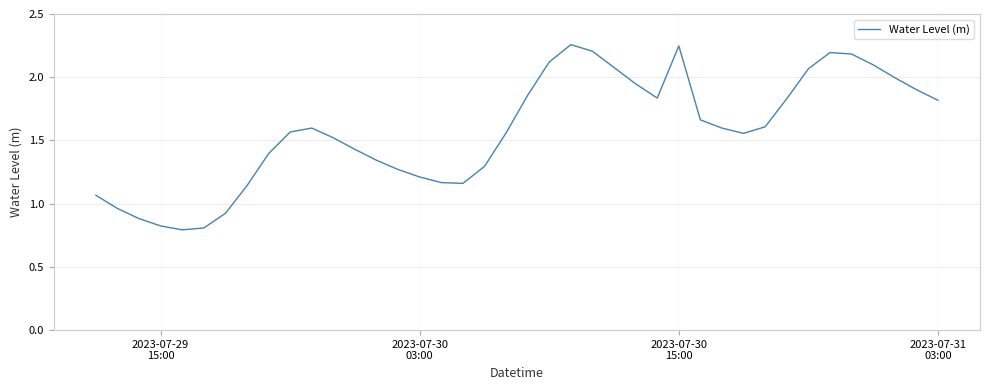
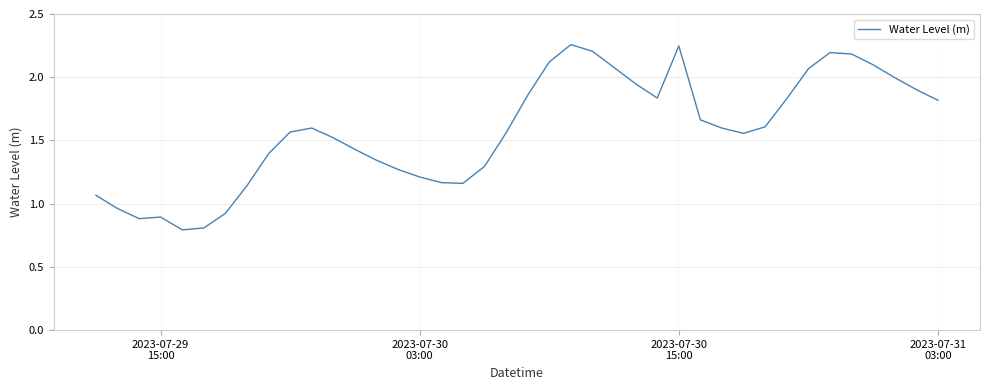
  {
-   "2023-07-29 15:00": 0.82,
+   "2023-07-29 15:00": 0.89,
    "2023-07-30 03:00": 1.21,
    "2023-07-30 15:00": 2.25,
    "2023-07-31 03:00": 1.82
  }
